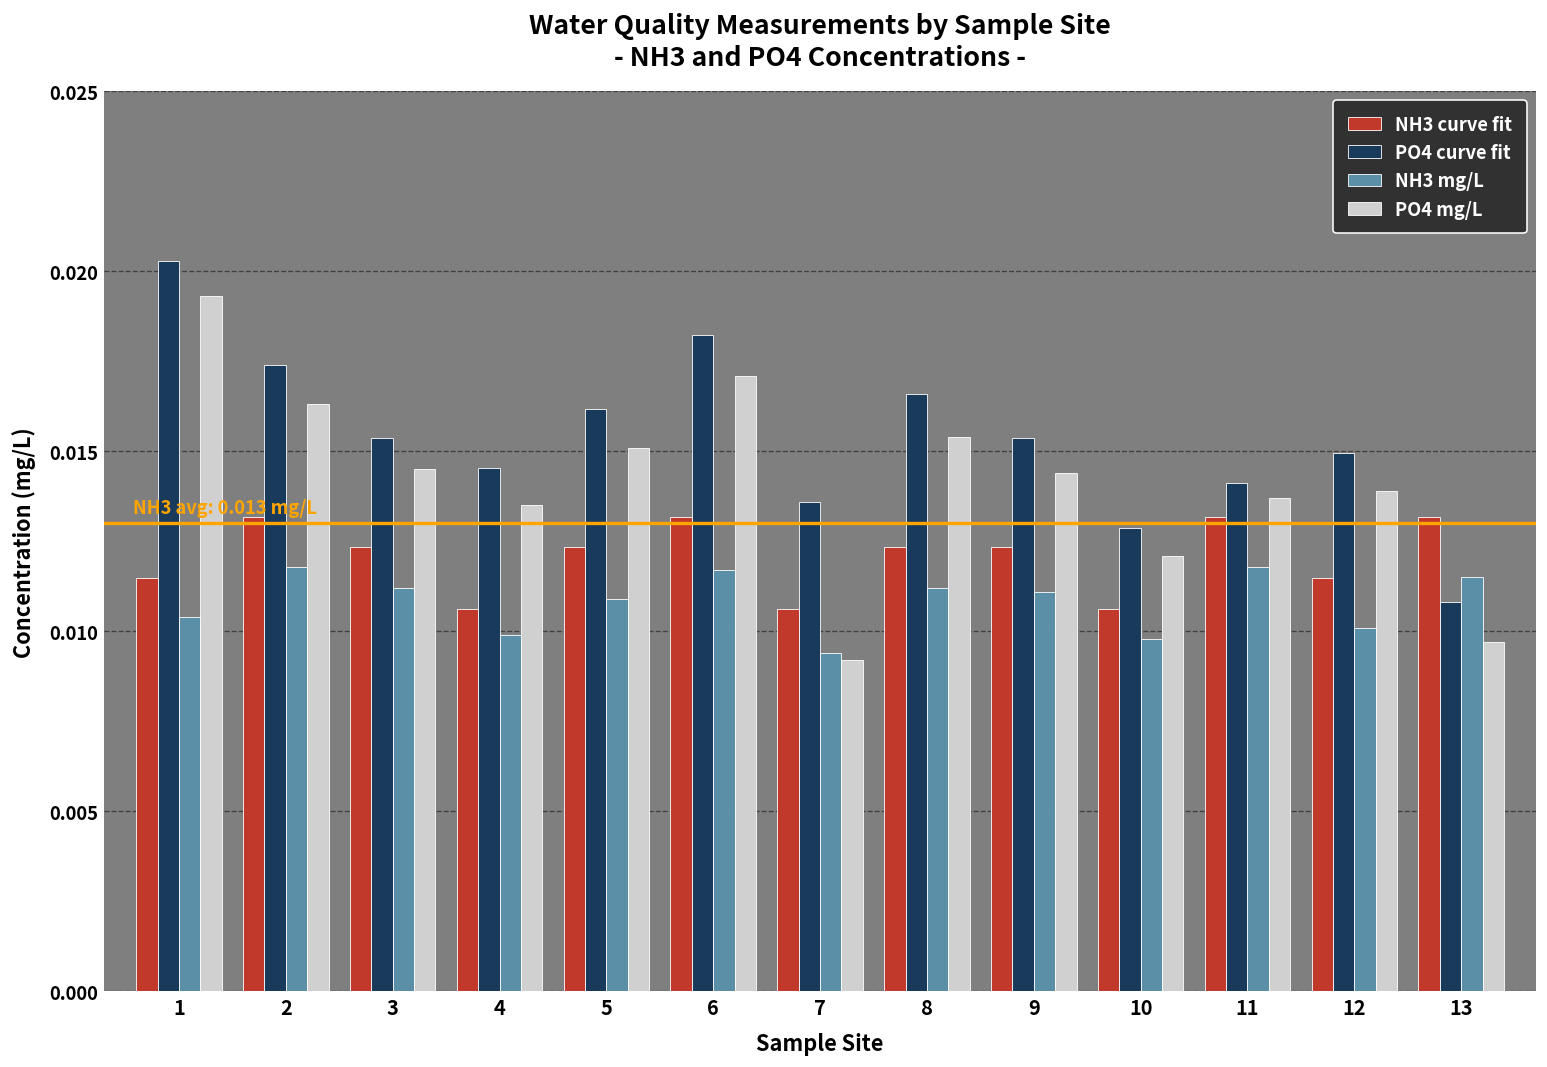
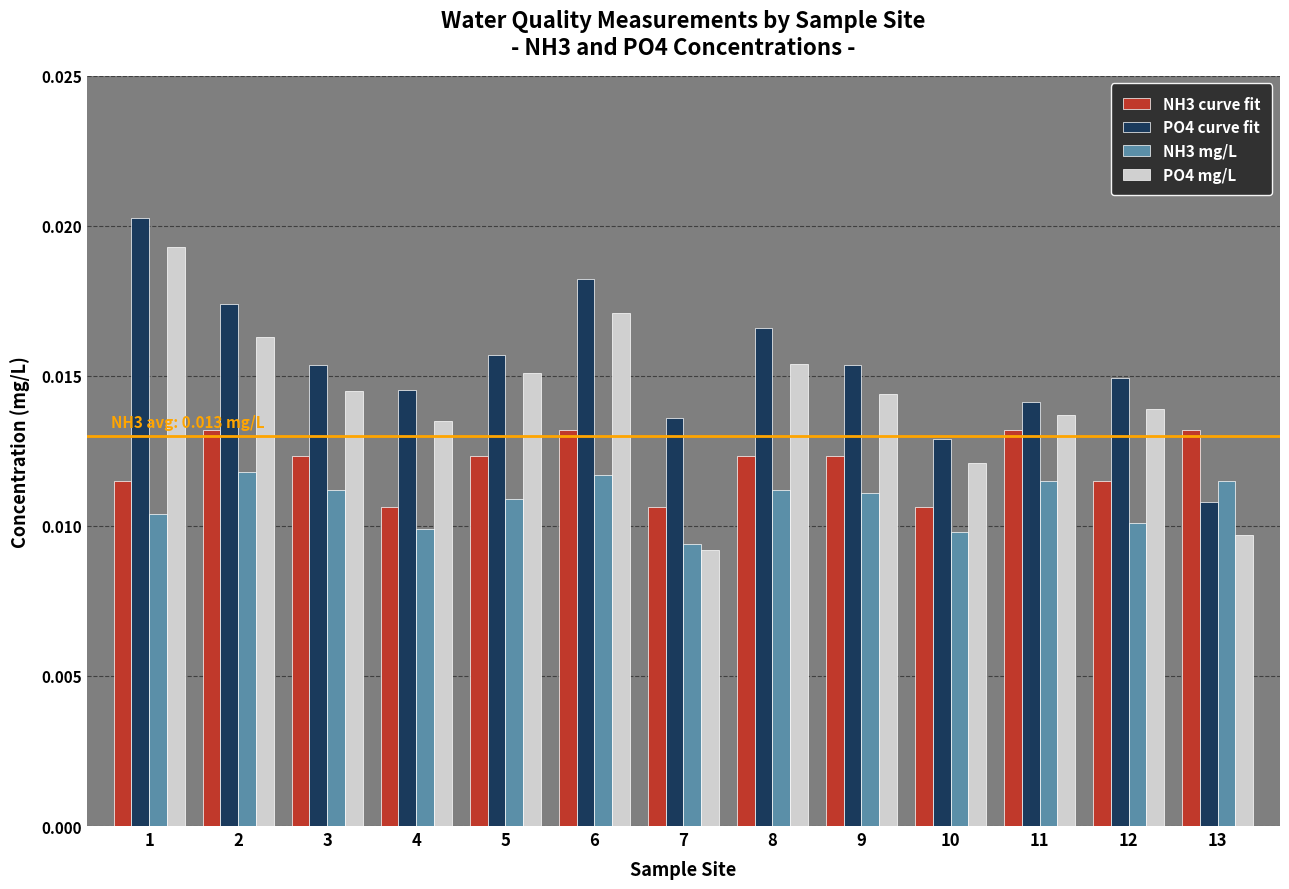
  {
    "NH3 curve fit": {
      "2": 0.013
    },
    "PO4 curve fit": {
      "1": 0.0203,
      "2": 0.0174,
      "3": 0.0154,
      "4": 0.0145,
-     "5": 0.0162,
+     "5": 0.0157,
      "6": 0.0182,
      "7": 0.0136,
      "8": 0.0166,
      "9": 0.0154,
      "10": 0.0129,
      "11": 0.0141,
      "12": 0.0149,
      "13": 0.0108
    },
    "NH3 mg/L": {
      "1": 0.0104,
      "2": 0.0118,
      "3": 0.0112,
      "4": 0.0099,
      "5": 0.0109,
      "6": 0.0117,
      "7": 0.0094,
      "8": 0.0112,
      "9": 0.0111,
      "10": 0.0098,
-     "11": 0.0118,
+     "11": 0.0115,
      "12": 0.0101,
      "13": 0.0115
    },
    "PO4 mg/L": {
      "1": 0.0193,
      "2": 0.0163,
      "3": 0.0145,
      "4": 0.0135,
      "5": 0.0151,
      "6": 0.0171,
      "7": 0.0092,
      "8": 0.0154,
      "9": 0.0144,
      "10": 0.0121,
      "11": 0.0137,
      "12": 0.0139,
      "13": 0.0097
    }
  }
